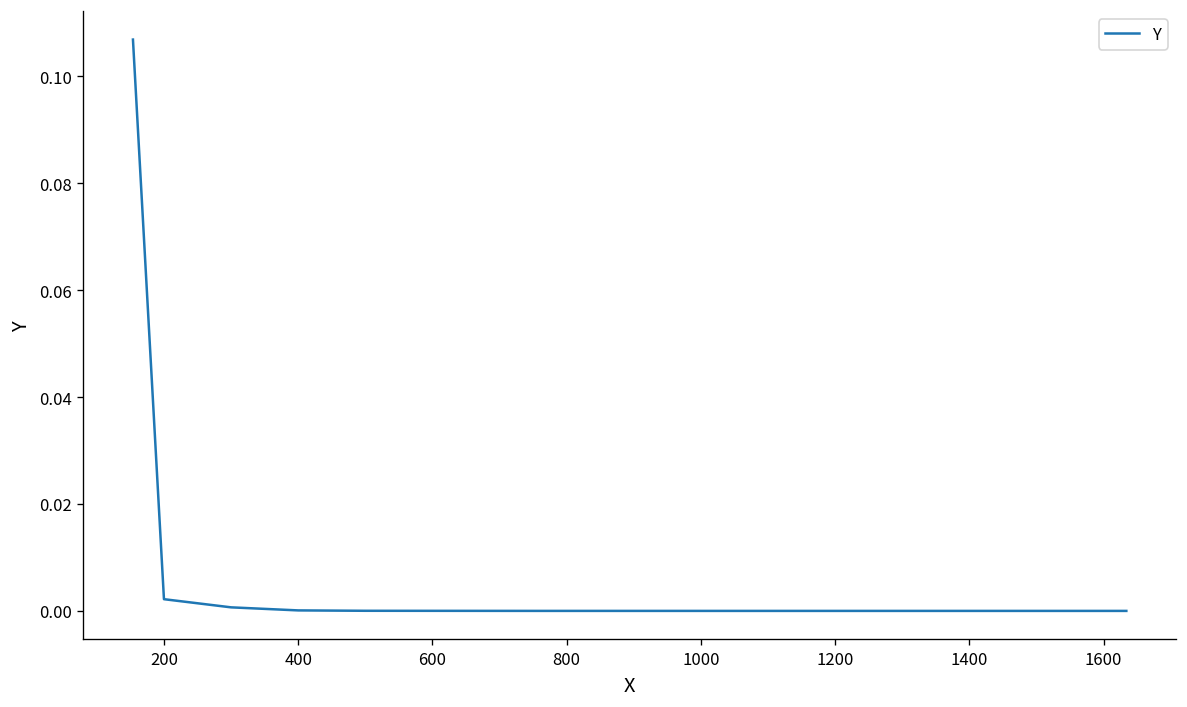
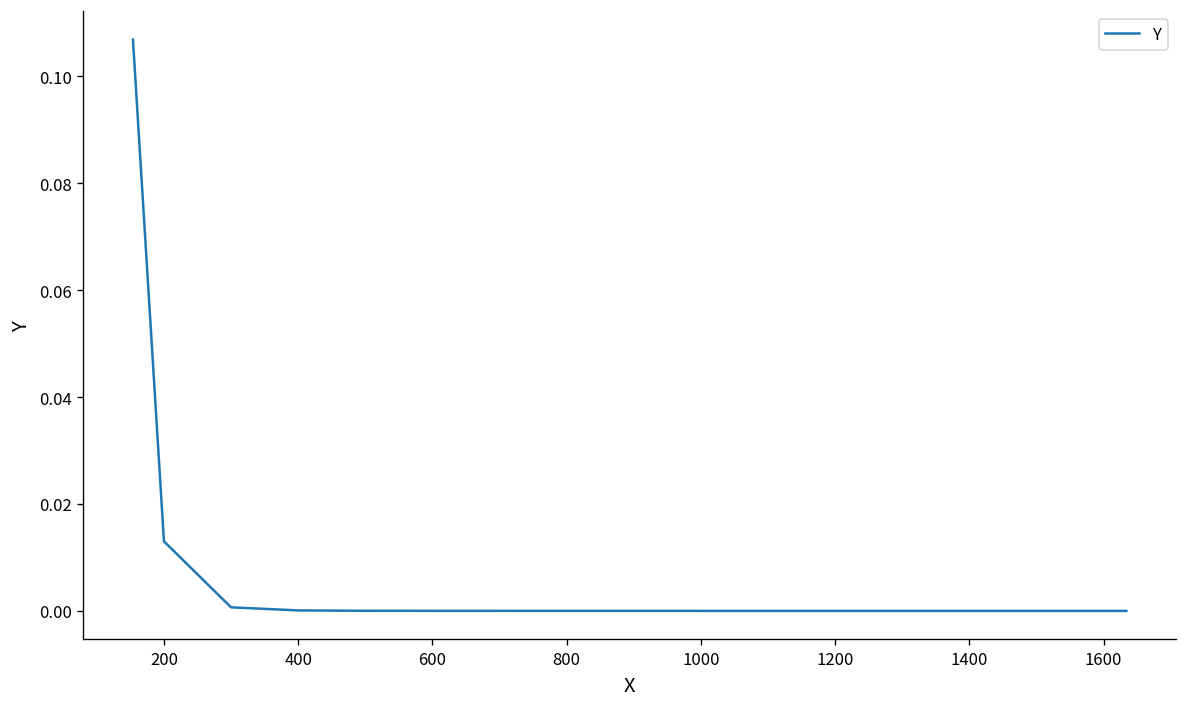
  {
-   "200": 0.002,
+   "200": 0.013,
    "400": 0.000,
    "1000": 0.000
  }
